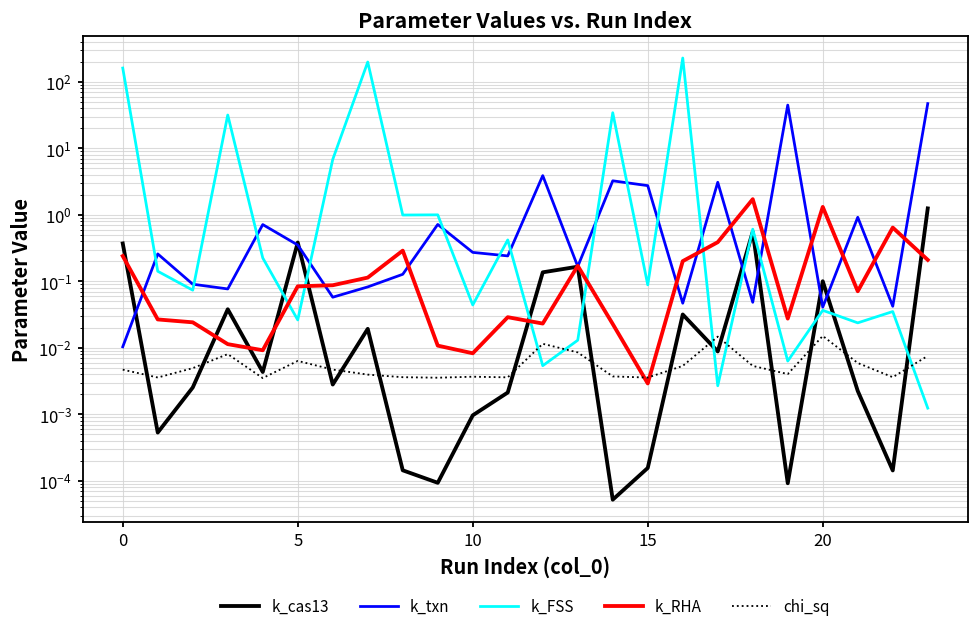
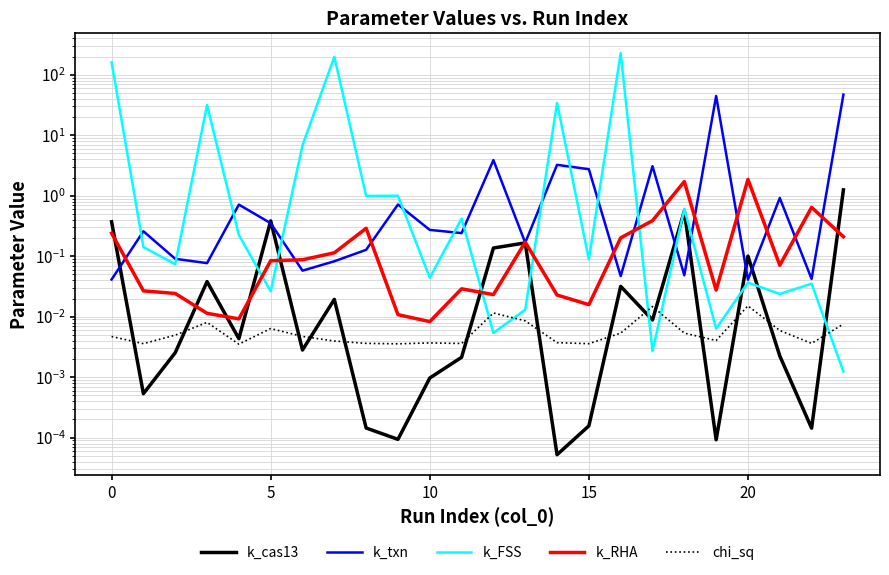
  {
    "k_txn": {
-     "0": 0.010,
+     "0": 0.04,
      "10": 0.3,
      "15": 3,
      "20": 0.04
    },
    "k_FSS": {
      "0": 160,
      "5": 0.03,
      "10": 0.04,
      "15": 0.09,
      "20": 0.04
    },
    "k_RHA": {
      "0": 0.24,
      "5": 0.08,
      "10": 0.008,
-     "15": 0.003,
-     "20": 1.3
+     "15": 0.016,
+     "20": 1.9
    }
  }
